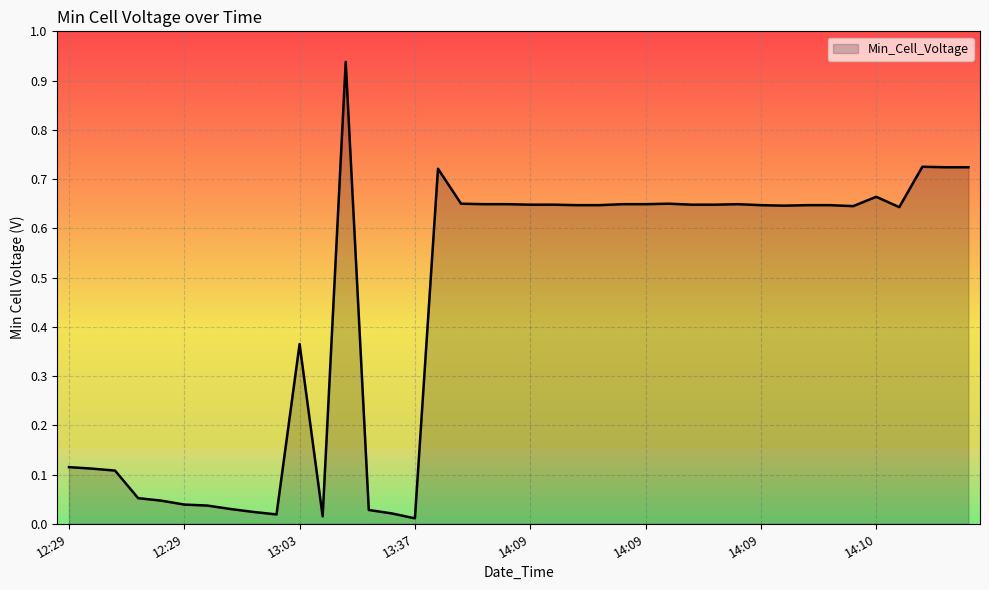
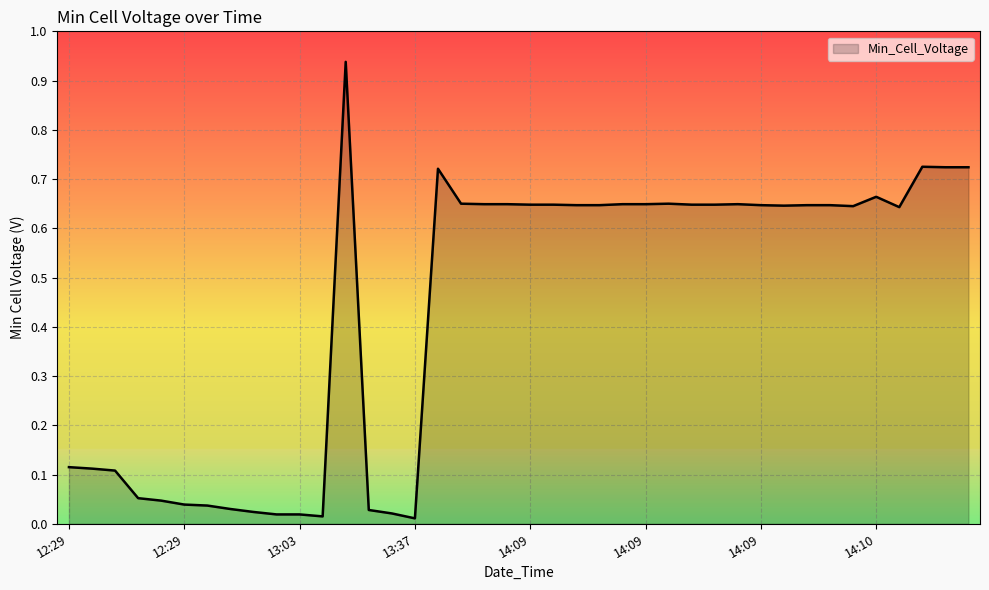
  {
-   "13:03": 0.37,
+   "13:03": 0.02,
    "13:37": 0.01,
    "14:10": 0.66
  }
